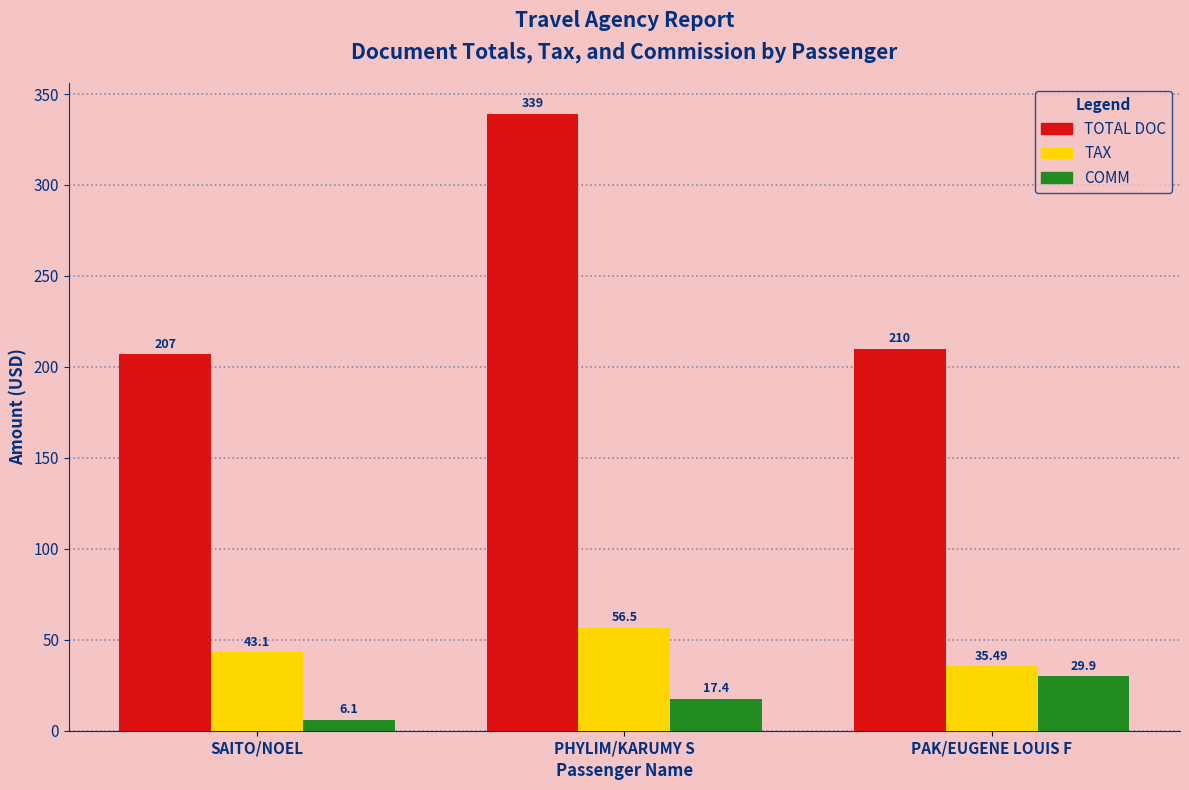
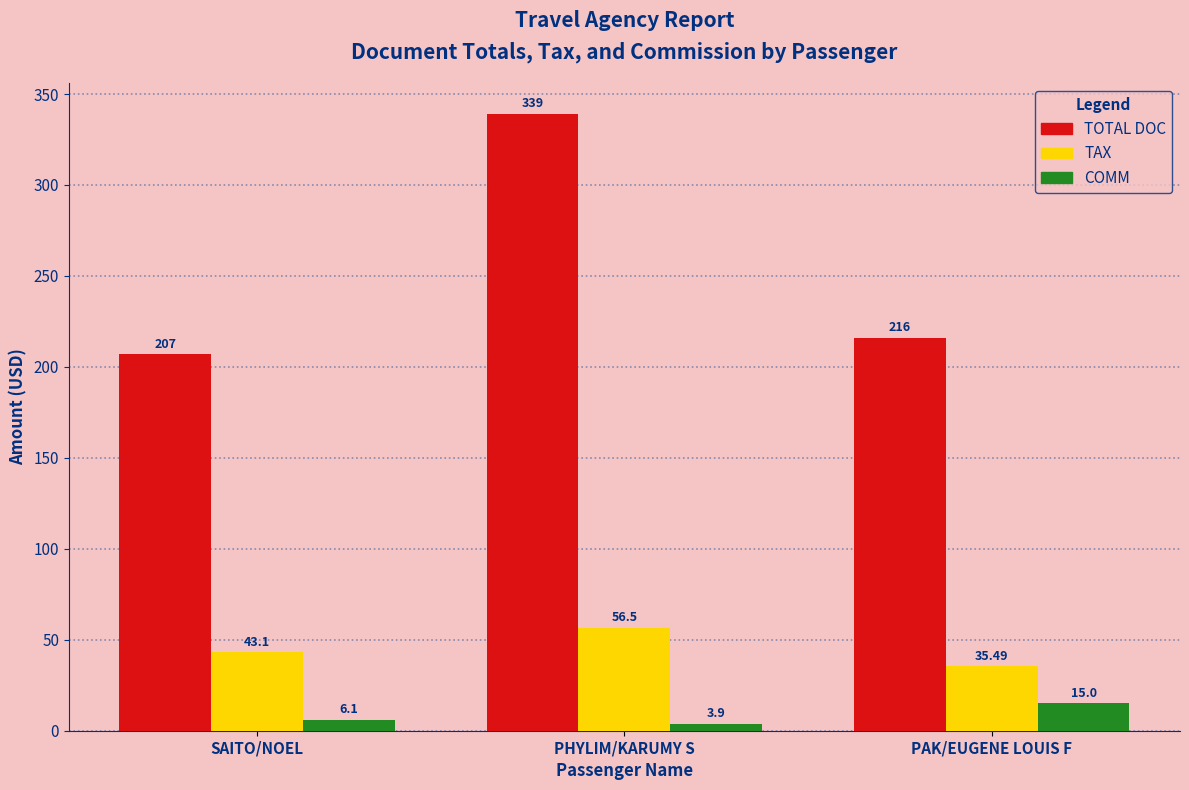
  {
    "TOTAL DOC": {
      "SAITO/NOEL": 207,
      "PHYLIM/KARUMY S": 339,
-     "PAK/EUGENE LOUIS F": 210
+     "PAK/EUGENE LOUIS F": 216
    },
    "TAX": {
      "SAITO/NOEL": 43.1,
      "PHYLIM/KARUMY S": 56.5,
      "PAK/EUGENE LOUIS F": 35.49
    },
    "COMM": {
      "SAITO/NOEL": 6.1,
-     "PHYLIM/KARUMY S": 17.4,
-     "PAK/EUGENE LOUIS F": 29.9
+     "PHYLIM/KARUMY S": 3.9,
+     "PAK/EUGENE LOUIS F": 15.0
    }
  }
